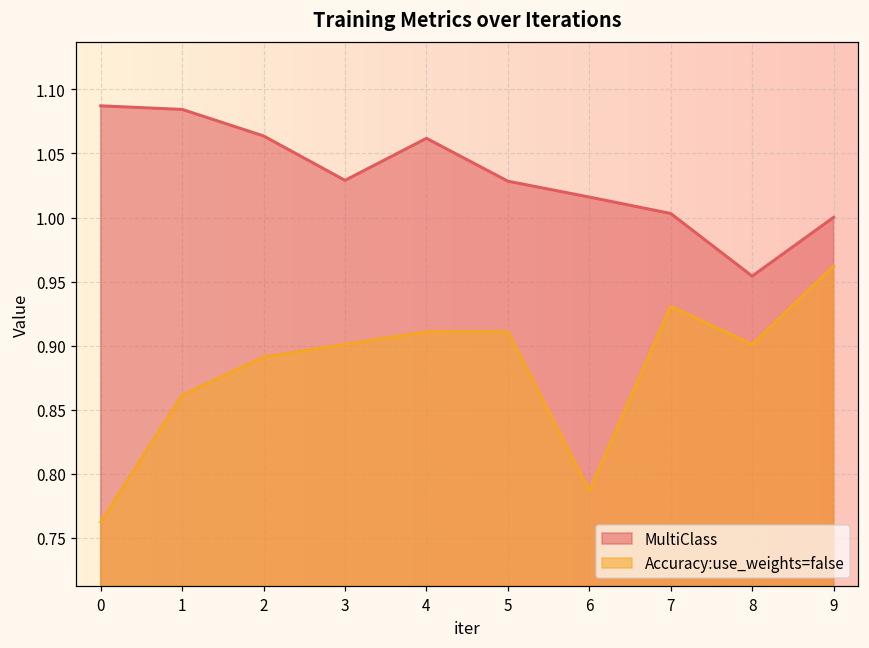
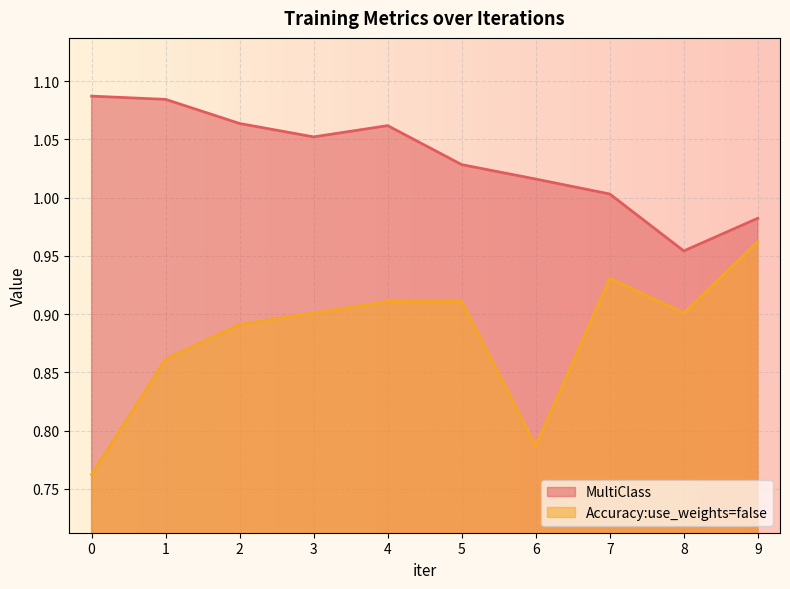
  {
    "MultiClass": {
      "0": 1.087,
      "1": 1.084,
      "2": 1.064,
-     "3": 1.029,
+     "3": 1.052,
      "4": 1.062,
      "5": 1.028,
      "6": 1.016,
      "7": 1.003,
      "8": 0.954,
-     "9": 1.000
+     "9": 0.982
    },
    "Accuracy:use_weights=false": {
      "0": 0.762,
      "1": 0.861,
      "2": 0.891,
      "3": 0.901,
      "4": 0.911,
      "5": 0.911,
      "6": 0.787,
      "7": 0.931,
      "8": 0.901,
      "9": 0.962
    }
  }
